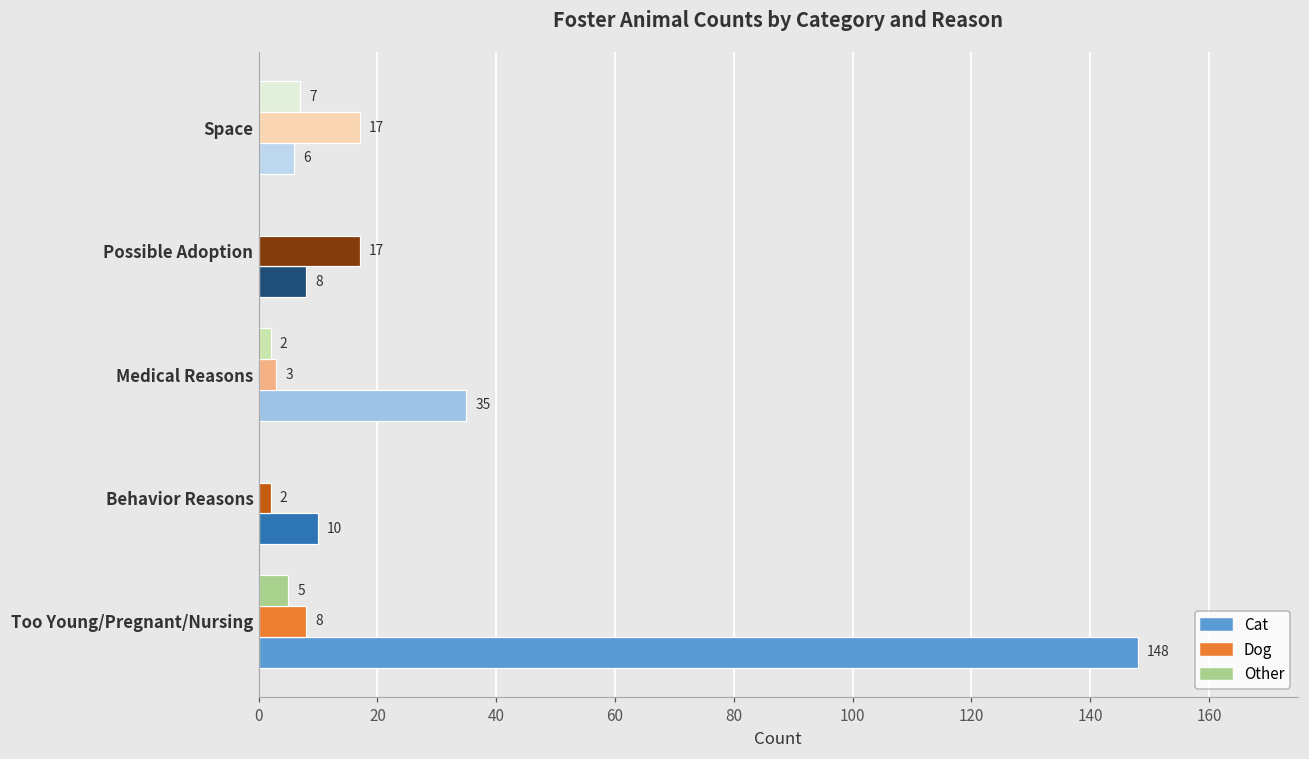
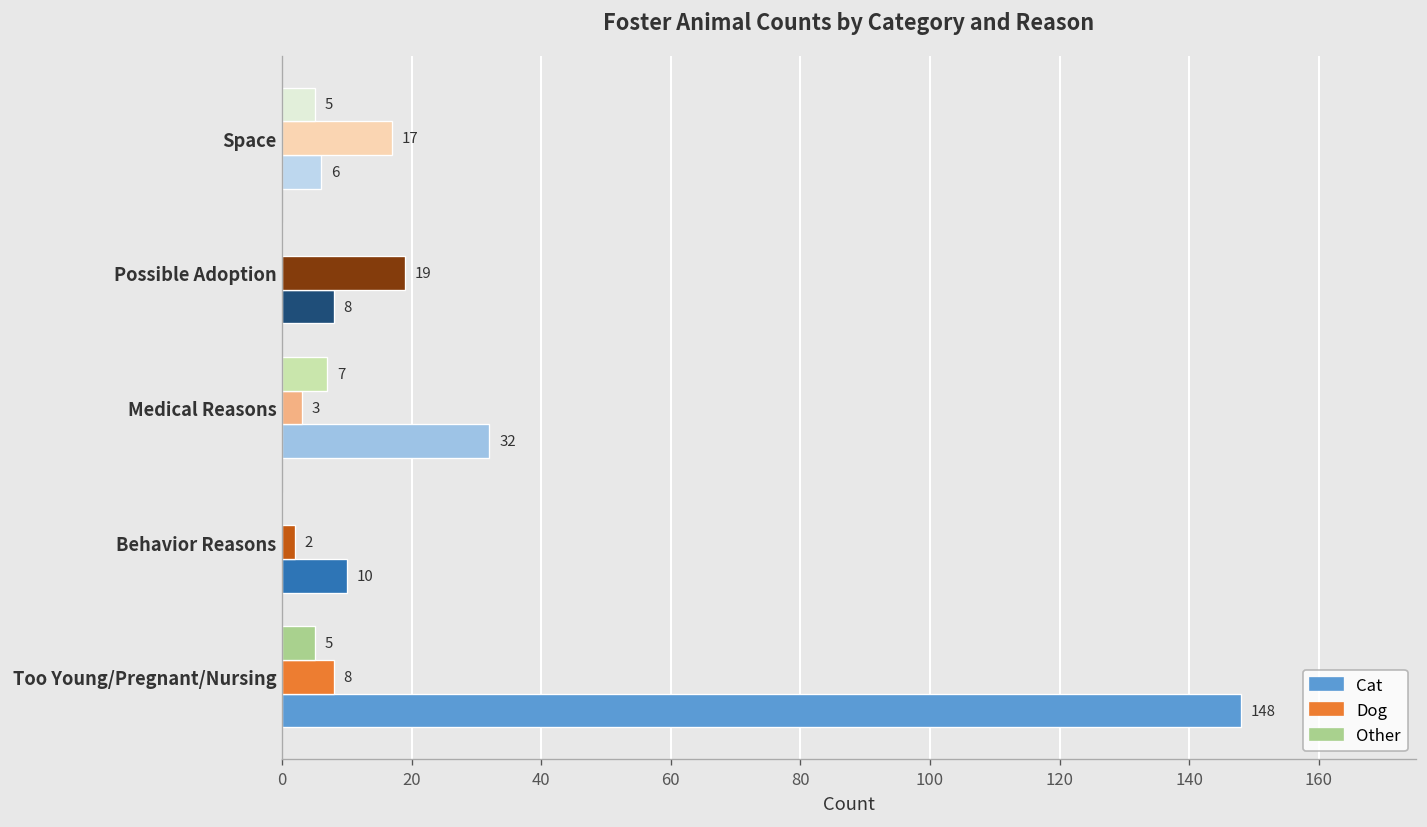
  {
    "Cat": {
      "Space": 6,
      "Possible Adoption": 8,
-     "Medical Reasons": 35,
+     "Medical Reasons": 32,
      "Behavior Reasons": 10,
      "Too Young/Pregnant/Nursing": 148
    },
    "Dog": {
      "Space": 17,
-     "Possible Adoption": 17,
+     "Possible Adoption": 19,
      "Medical Reasons": 3,
      "Behavior Reasons": 2,
      "Too Young/Pregnant/Nursing": 8
    },
    "Other": {
-     "Space": 7,
-     "Medical Reasons": 2,
+     "Space": 5,
+     "Medical Reasons": 7,
      "Too Young/Pregnant/Nursing": 5
    }
  }
